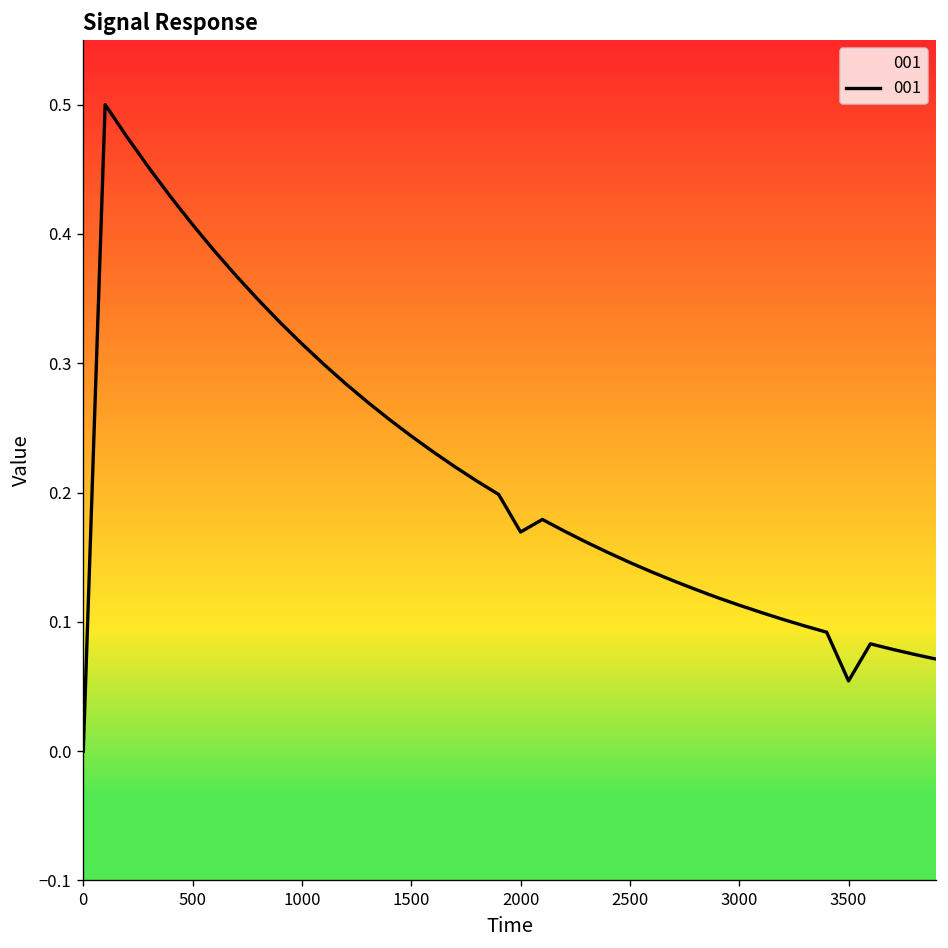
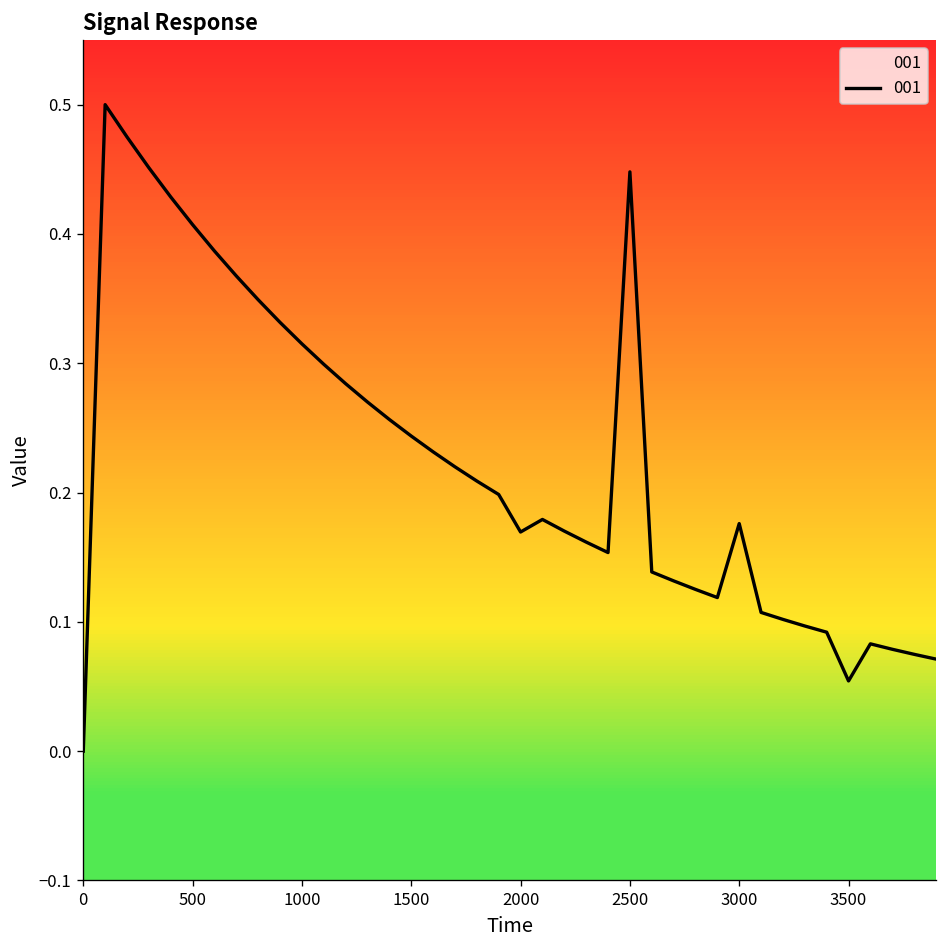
  {
    "0": 0.000,
    "500": 0.407,
    "1000": 0.315,
    "1500": 0.244,
    "2000": 0.170,
-   "2500": 0.146,
-   "3000": 0.113,
+   "2500": 0.448,
+   "3000": 0.176,
    "3500": 0.054
  }
